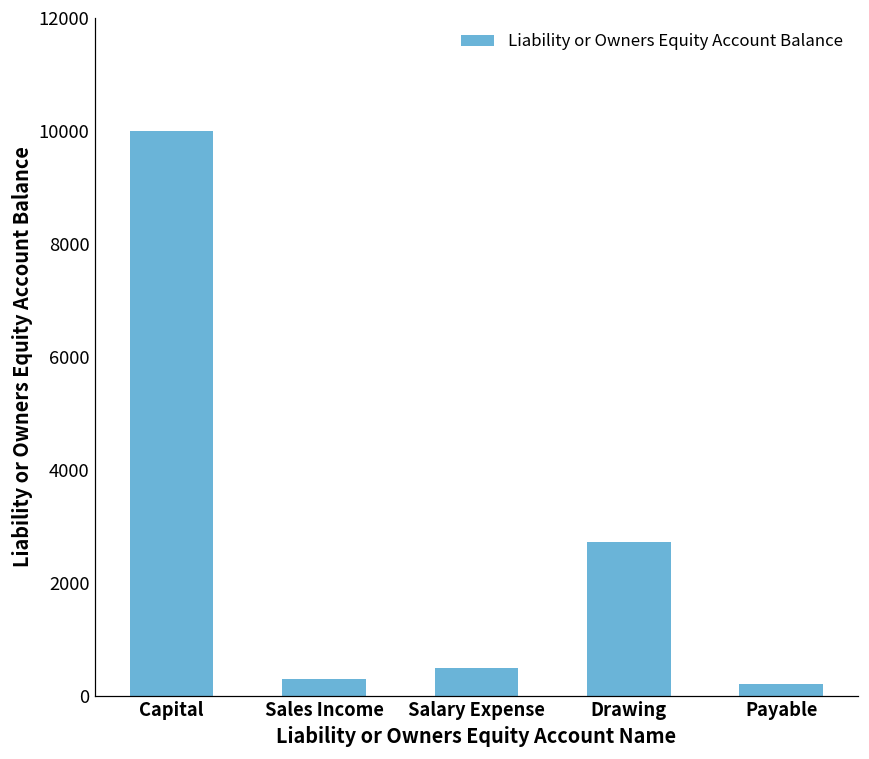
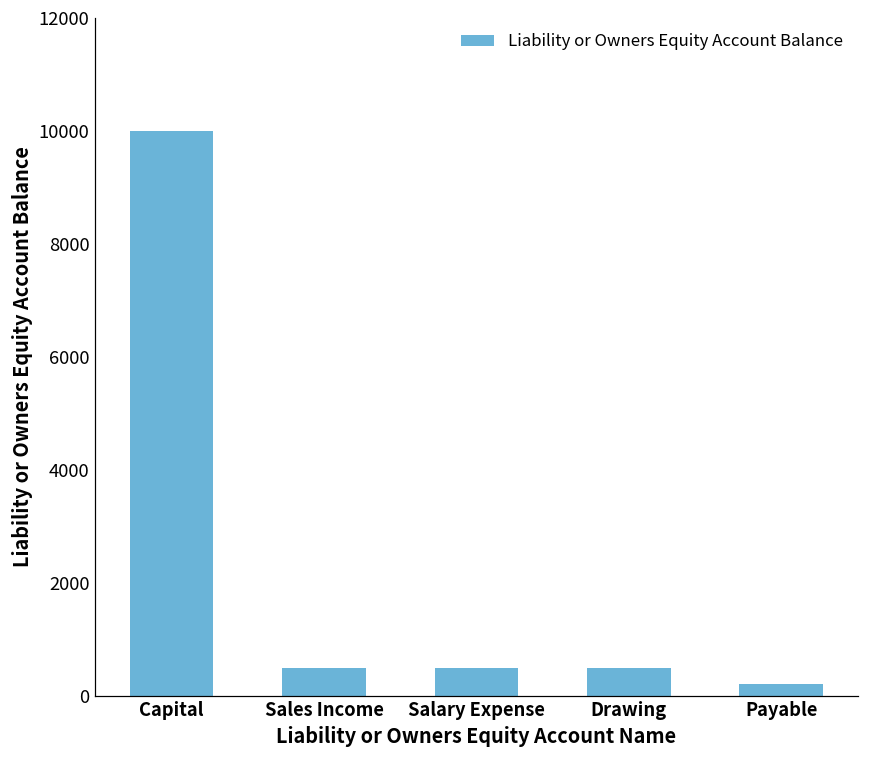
  {
    "Capital": 10000,
-   "Sales Income": 300,
+   "Sales Income": 500,
    "Salary Expense": 500,
-   "Drawing": 2700,
+   "Drawing": 500,
    "Payable": 200
  }
